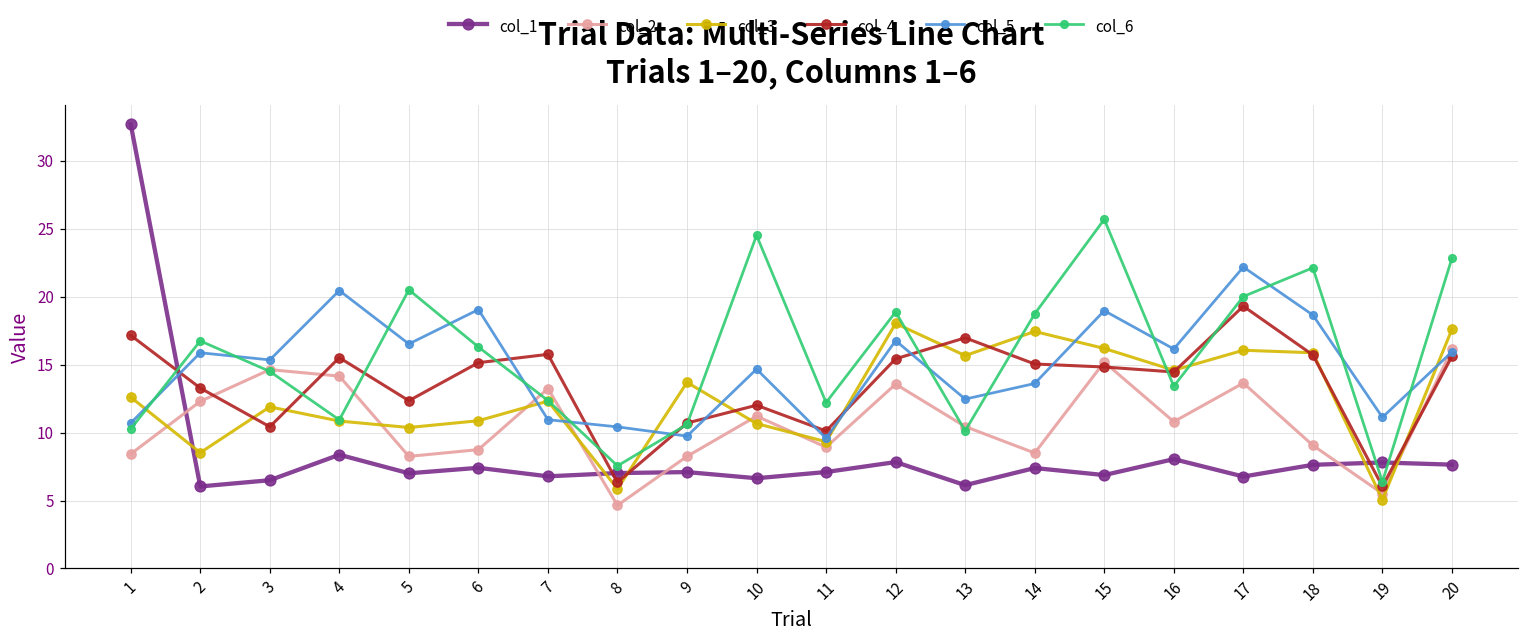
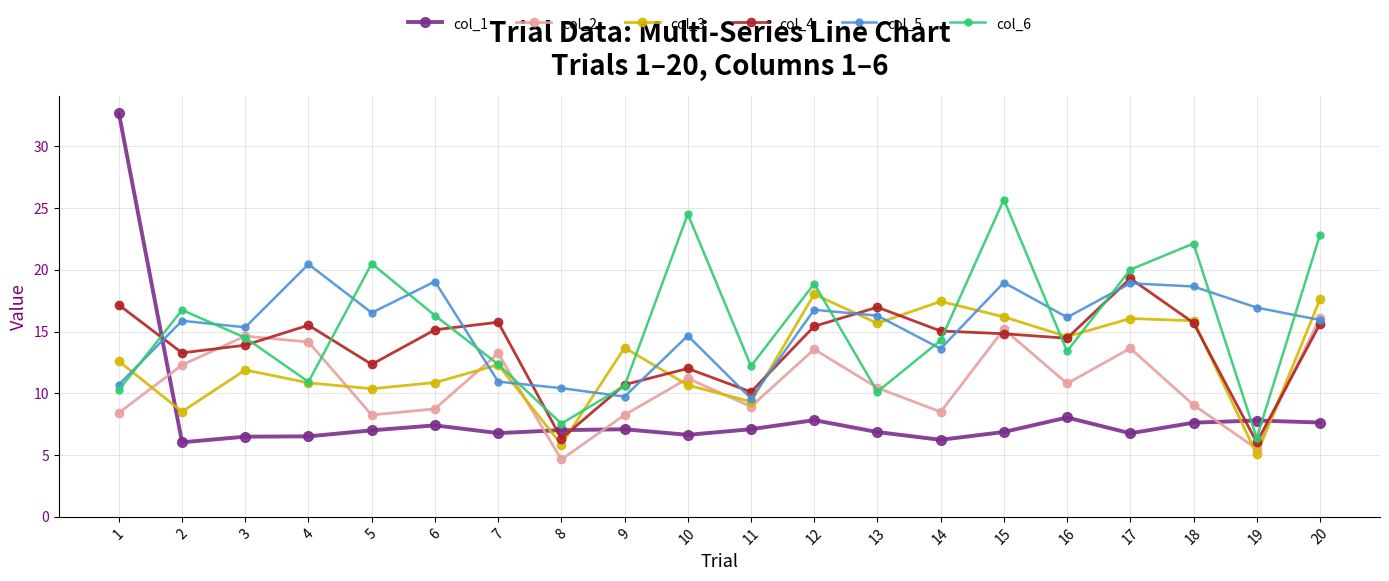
  {
    "col_1": {
      "1": 32.7,
      "2": 6.0,
      "3": 6.5,
-     "4": 8.4,
+     "4": 6.5,
      "5": 7.0,
      "6": 7.4,
      "7": 6.8,
      "8": 7.0,
      "9": 7.1,
      "10": 6.6,
      "11": 7.1,
      "12": 7.8,
-     "13": 6.1,
-     "14": 7.4,
+     "13": 6.9,
+     "14": 6.2,
      "15": 6.9,
      "16": 8.0,
      "17": 6.8,
      "18": 7.6,
      "19": 7.8,
      "20": 7.6
    },
    "col_2": {
      "1": 8.4,
      "2": 12.3,
      "4": 14.2,
      "5": 8.2,
      "6": 8.7,
      "7": 13.2,
      "8": 4.6,
      "9": 8.3,
      "10": 11.2,
      "11": 8.9,
      "12": 13.6,
      "13": 10.4,
      "14": 8.5,
      "15": 15.2,
      "16": 10.8,
      "17": 13.6,
      "18": 9.1,
      "19": 5.5
    },
    "col_3": {
      "1": 12.6,
      "2": 8.5,
      "3": 11.9,
      "5": 10.4,
      "6": 10.9,
      "8": 5.9,
      "9": 13.7,
      "10": 10.7,
      "11": 9.3,
      "12": 18.0,
      "13": 15.7,
      "14": 17.4,
      "15": 16.2,
      "17": 16.1,
      "19": 5.1,
      "20": 17.6
    },
    "col_4": {
      "1": 17.2,
      "2": 13.3,
-     "3": 10.4,
+     "3": 13.9,
      "4": 15.5,
      "5": 12.3,
      "6": 15.1,
      "7": 15.8,
      "8": 6.3,
      "10": 12.0,
      "11": 10.1,
      "12": 15.4,
      "13": 17.0,
      "14": 15.0,
      "15": 14.8,
      "17": 19.3,
      "19": 6.0,
      "20": 15.6
    },
    "col_5": {
      "1": 10.7,
      "2": 15.9,
      "3": 15.3,
      "4": 20.5,
      "5": 16.5,
      "6": 19.1,
      "7": 11.0,
      "8": 10.4,
      "9": 9.7,
      "10": 14.7,
      "11": 9.6,
      "12": 16.8,
-     "13": 12.5,
+     "13": 16.3,
      "14": 13.6,
      "15": 19.0,
      "16": 16.2,
-     "17": 22.2,
+     "17": 18.9,
      "18": 18.7,
-     "19": 11.1
+     "19": 16.9
    },
    "col_6": {
      "1": 10.3,
      "2": 16.7,
      "5": 20.5,
      "6": 16.3,
      "8": 7.5,
      "10": 24.5,
      "11": 12.2,
      "12": 18.9,
      "13": 10.1,
-     "14": 18.7,
+     "14": 14.3,
      "15": 25.7,
      "16": 13.4,
      "17": 20.0,
      "18": 22.1,
      "19": 6.4,
      "20": 22.8
    }
  }
